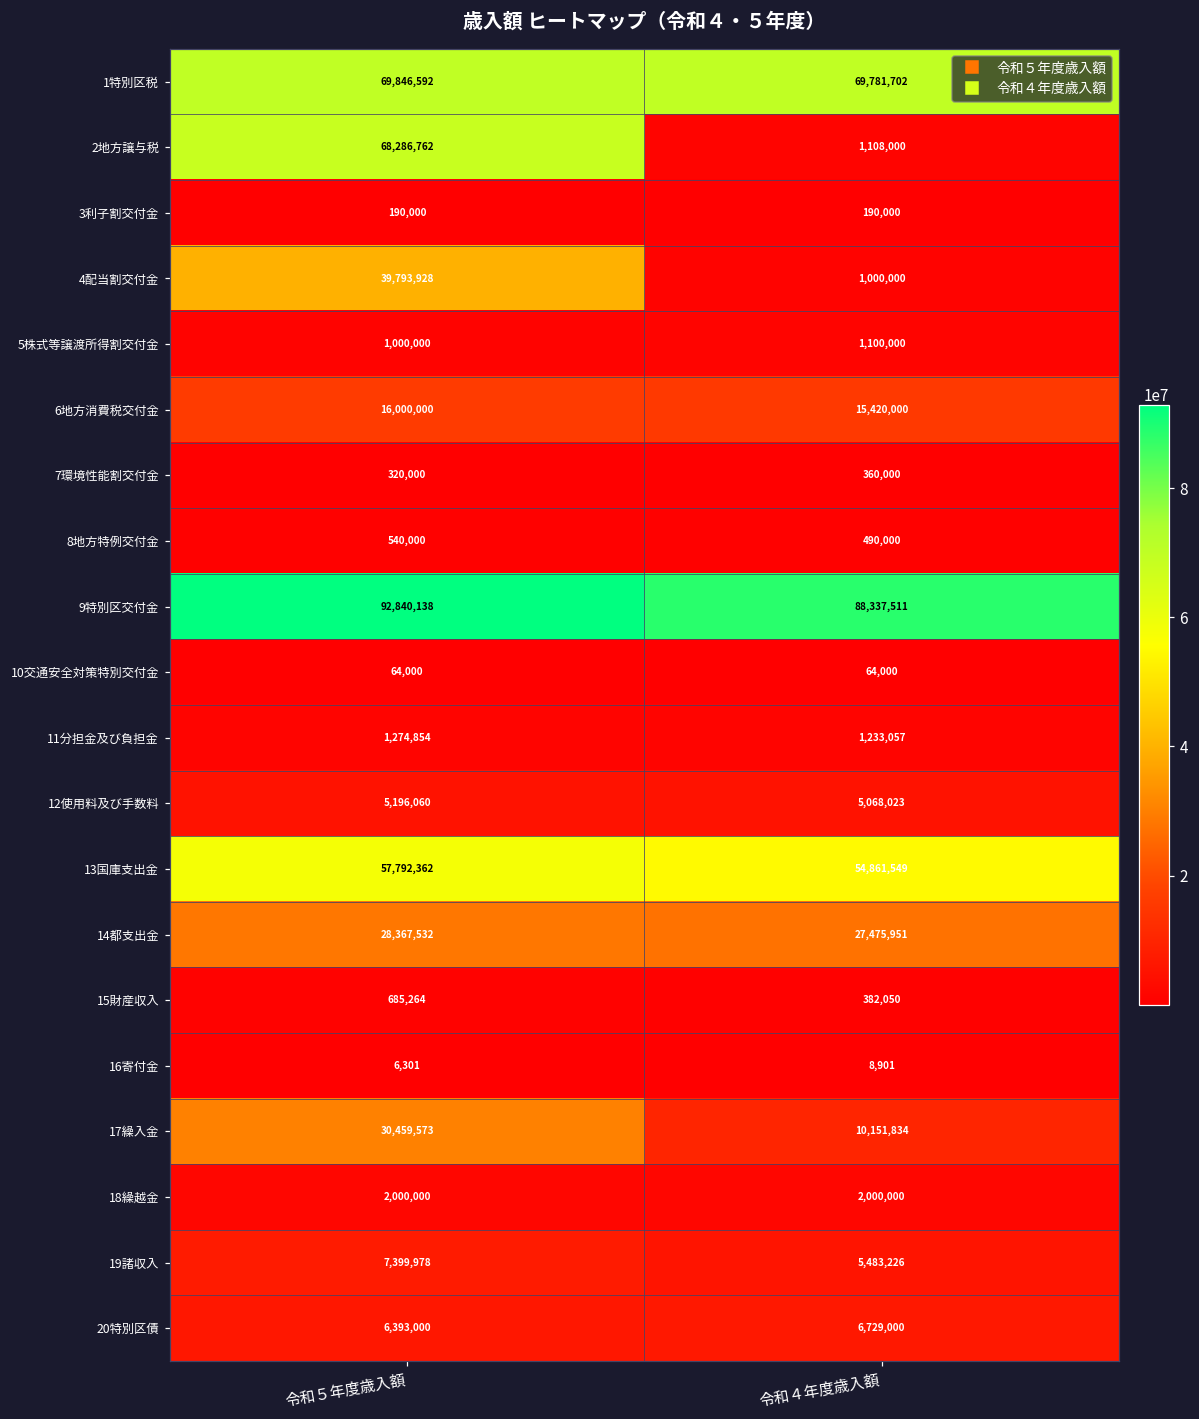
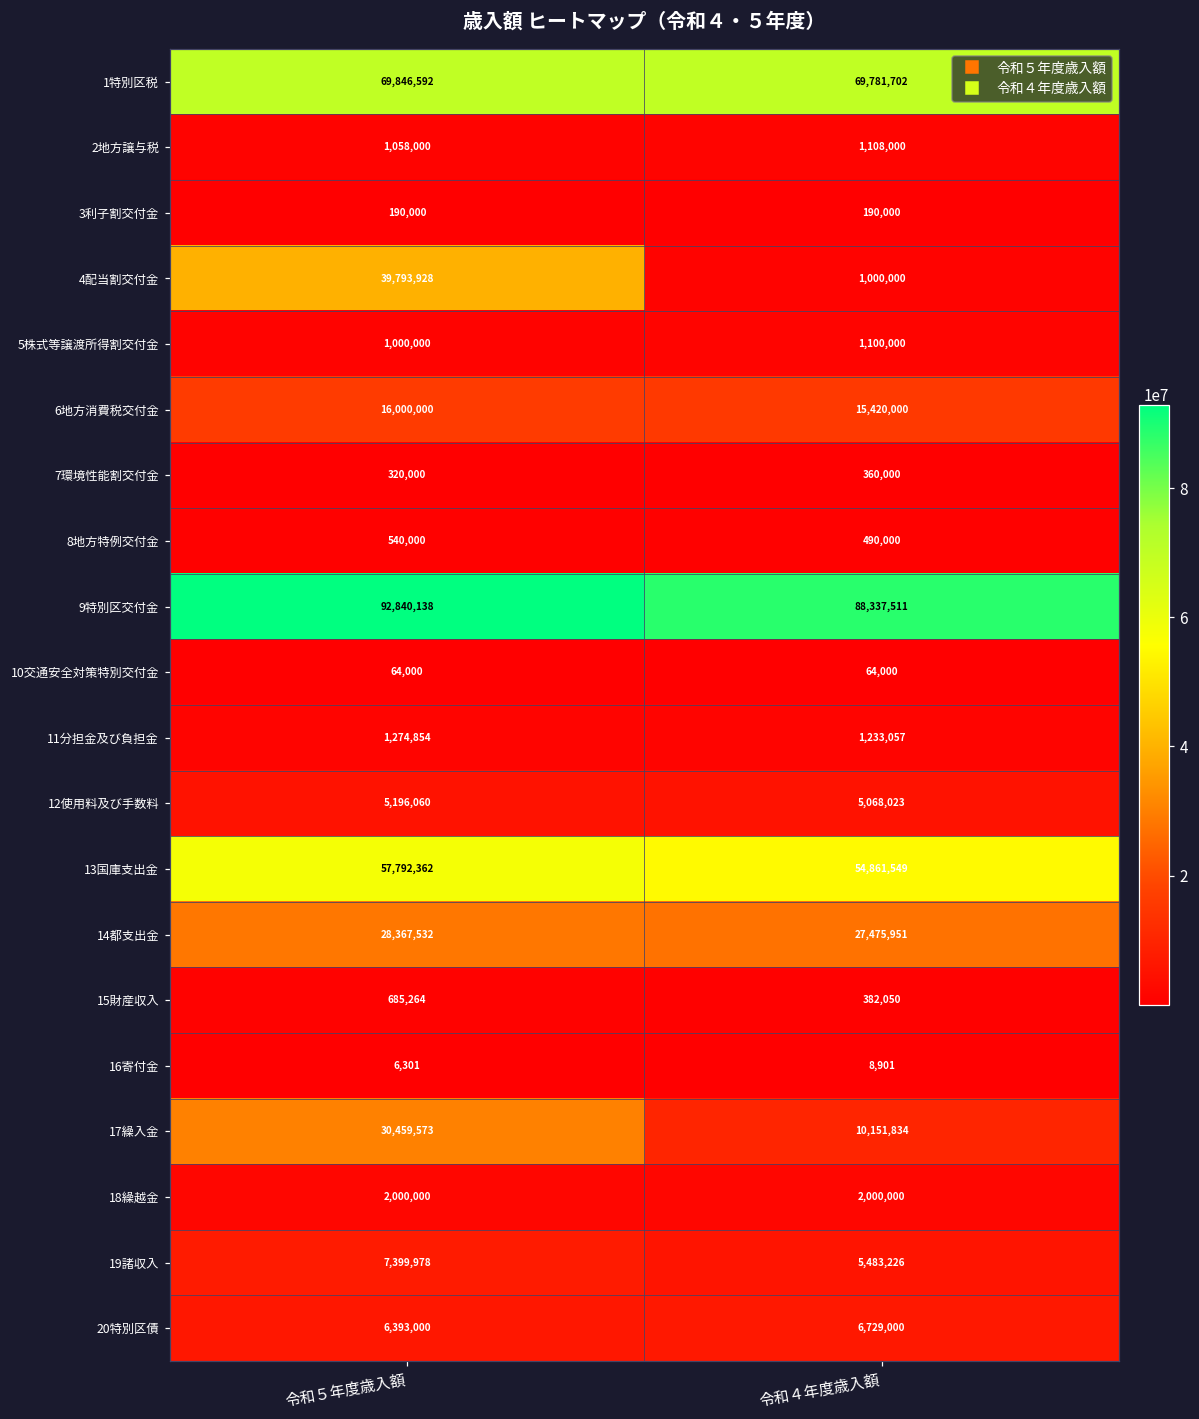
  {
    "1特別区税": {
      "令和５年度歳入額": "69,846,592",
      "令和４年度歳入額": "69,781,702"
    },
    "2地方譲与税": {
-     "令和５年度歳入額": "68,286,762",
+     "令和５年度歳入額": "1,058,000",
      "令和４年度歳入額": "1,108,000"
    },
    "3利子割交付金": {
      "令和５年度歳入額": "190,000",
      "令和４年度歳入額": "190,000"
    },
    "4配当割交付金": {
      "令和５年度歳入額": "39,793,928",
      "令和４年度歳入額": "1,000,000"
    },
    "5株式等譲渡所得割交付金": {
      "令和５年度歳入額": "1,000,000",
      "令和４年度歳入額": "1,100,000"
    },
    "6地方消費税交付金": {
      "令和５年度歳入額": "16,000,000",
      "令和４年度歳入額": "15,420,000"
    },
    "7環境性能割交付金": {
      "令和５年度歳入額": "320,000",
      "令和４年度歳入額": "360,000"
    },
    "8地方特例交付金": {
      "令和５年度歳入額": "540,000",
      "令和４年度歳入額": "490,000"
    },
    "9特別区交付金": {
      "令和５年度歳入額": "92,840,138",
      "令和４年度歳入額": "88,337,511"
    },
    "10交通安全対策特別交付金": {
      "令和５年度歳入額": "64,000",
      "令和４年度歳入額": "64,000"
    },
    "11分担金及び負担金": {
      "令和５年度歳入額": "1,274,854",
      "令和４年度歳入額": "1,233,057"
    },
    "12使用料及び手数料": {
      "令和５年度歳入額": "5,196,060",
      "令和４年度歳入額": "5,068,023"
    },
    "13国庫支出金": {
      "令和５年度歳入額": "57,792,362",
      "令和４年度歳入額": "54,861,549"
    },
    "14都支出金": {
      "令和５年度歳入額": "28,367,532",
      "令和４年度歳入額": "27,475,951"
    },
    "15財産収入": {
      "令和５年度歳入額": "685,264",
      "令和４年度歳入額": "382,050"
    },
    "16寄付金": {
      "令和５年度歳入額": "6,301",
      "令和４年度歳入額": "8,901"
    },
    "17繰入金": {
      "令和５年度歳入額": "30,459,573",
      "令和４年度歳入額": "10,151,834"
    },
    "18繰越金": {
      "令和５年度歳入額": "2,000,000",
      "令和４年度歳入額": "2,000,000"
    },
    "19諸収入": {
      "令和５年度歳入額": "7,399,978",
      "令和４年度歳入額": "5,483,226"
    },
    "20特別区債": {
      "令和５年度歳入額": "6,393,000",
      "令和４年度歳入額": "6,729,000"
    }
  }
